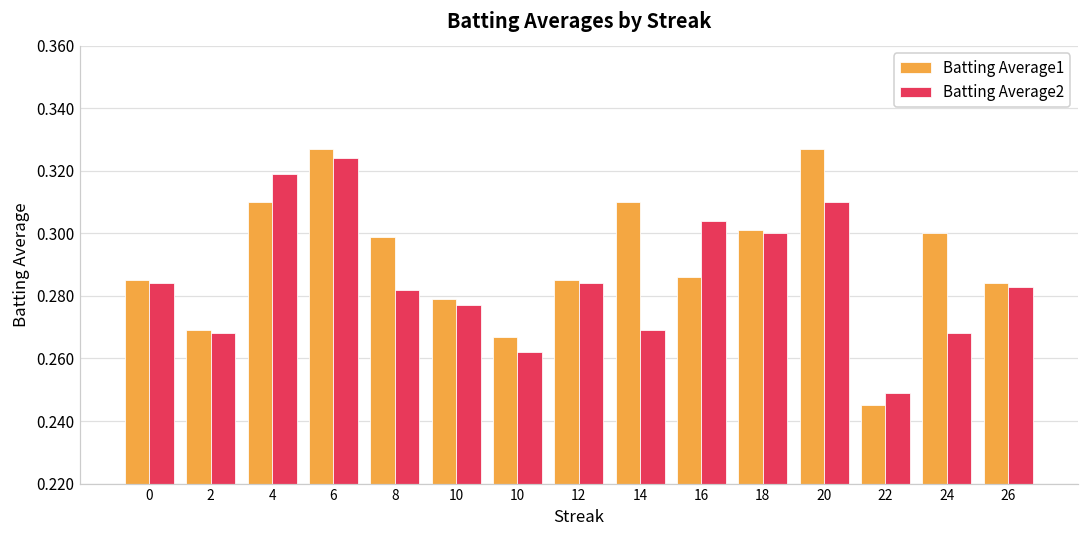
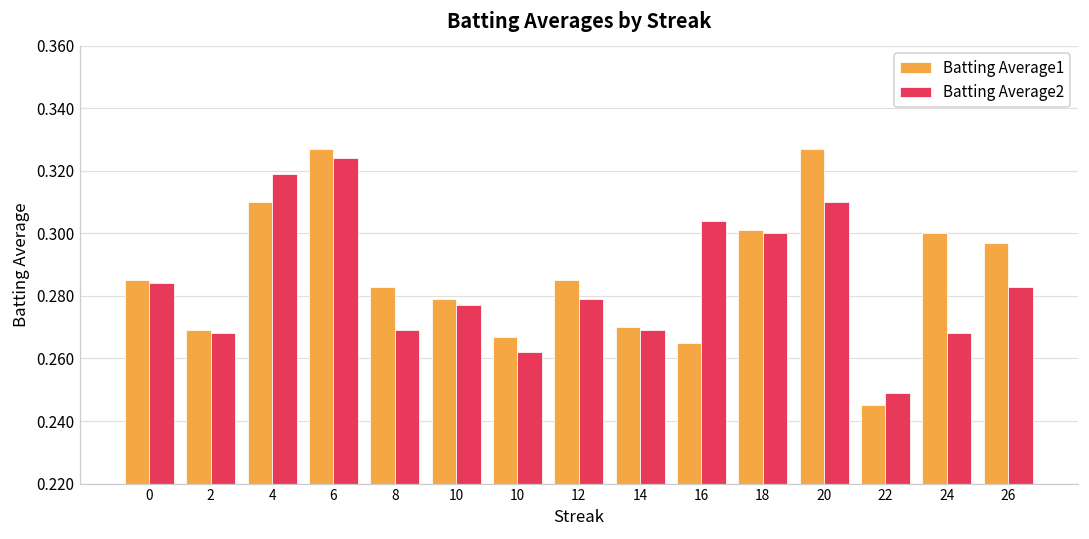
  {
    "Batting Average1": {
      "0": 0.285,
      "2": 0.269,
      "4": 0.310,
      "6": 0.327,
-     "8": 0.299,
+     "8": 0.283,
      "12": 0.285,
-     "14": 0.31,
-     "16": 0.286,
+     "14": 0.27,
+     "16": 0.265,
      "18": 0.301,
      "20": 0.327,
      "22": 0.245,
      "24": 0.300,
-     "26": 0.284
+     "26": 0.297
    },
    "Batting Average2": {
      "0": 0.284,
      "2": 0.268,
      "4": 0.319,
      "6": 0.324,
-     "8": 0.282,
-     "12": 0.284,
+     "8": 0.269,
+     "12": 0.279,
      "14": 0.269,
      "16": 0.304,
      "18": 0.300,
      "20": 0.310,
      "22": 0.249,
      "24": 0.268,
      "26": 0.283
    }
  }
